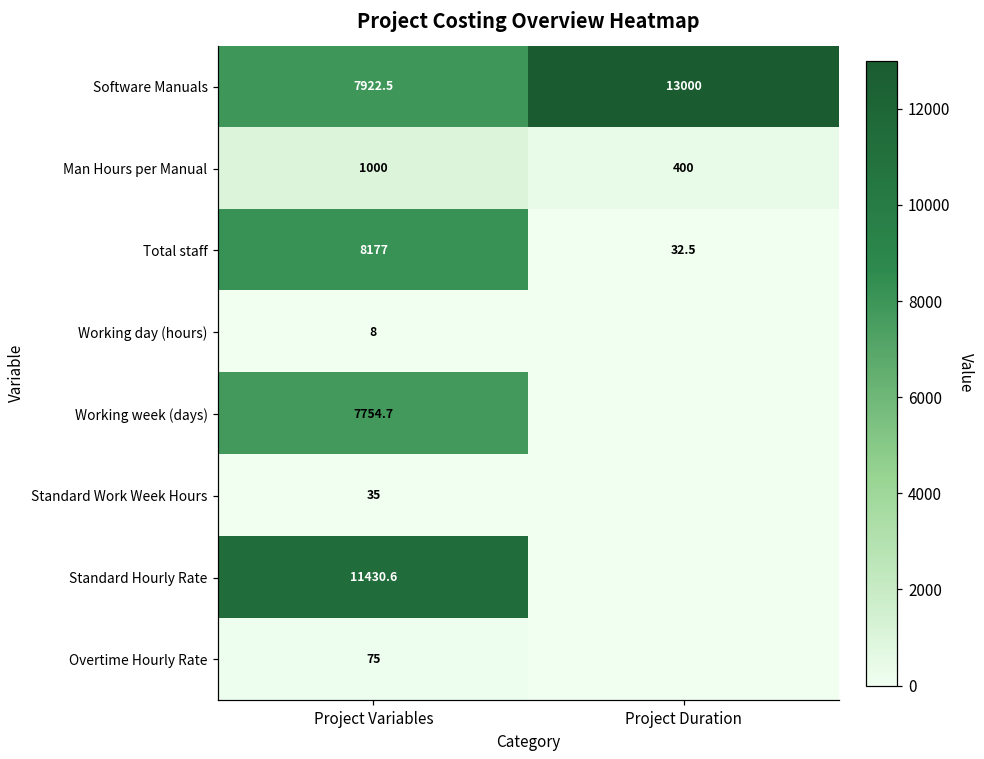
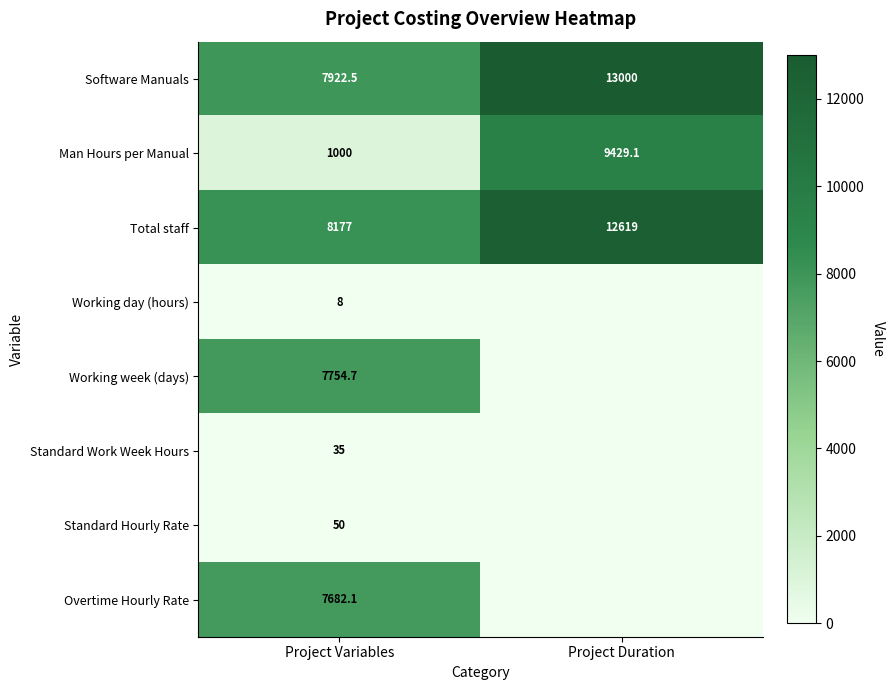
  {
    "Software Manuals": {
      "Project Variables": 7922.5,
      "Project Duration": 13000
    },
    "Man Hours per Manual": {
      "Project Variables": 1000,
-     "Project Duration": 400
+     "Project Duration": 9429.1
    },
    "Total staff": {
      "Project Variables": 8177,
-     "Project Duration": 32.5
+     "Project Duration": 12619
    },
    "Working day (hours)": {
      "Project Variables": 8
    },
    "Working week (days)": {
      "Project Variables": 7754.7
    },
    "Standard Work Week Hours": {
      "Project Variables": 35
    },
    "Standard Hourly Rate": {
-     "Project Variables": 11430.6
+     "Project Variables": 50
    },
    "Overtime Hourly Rate": {
-     "Project Variables": 75
+     "Project Variables": 7682.1
    }
  }
